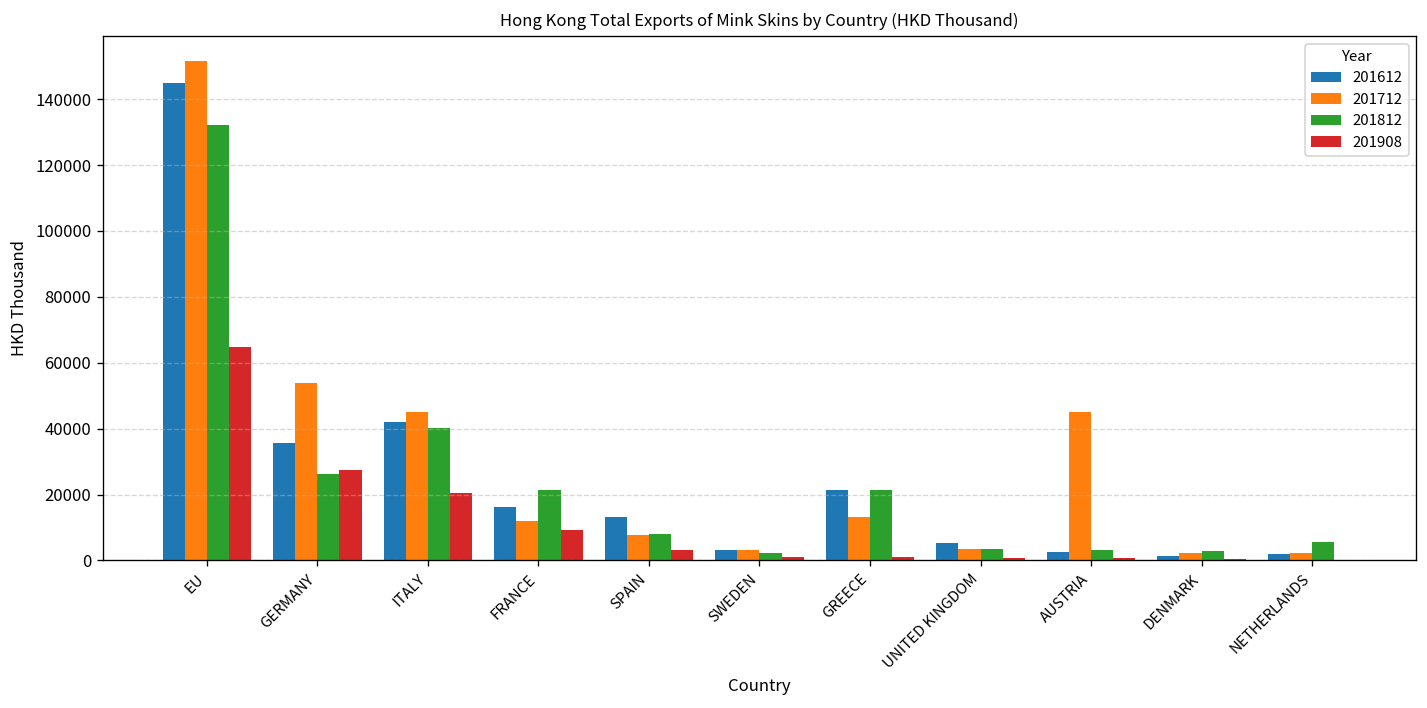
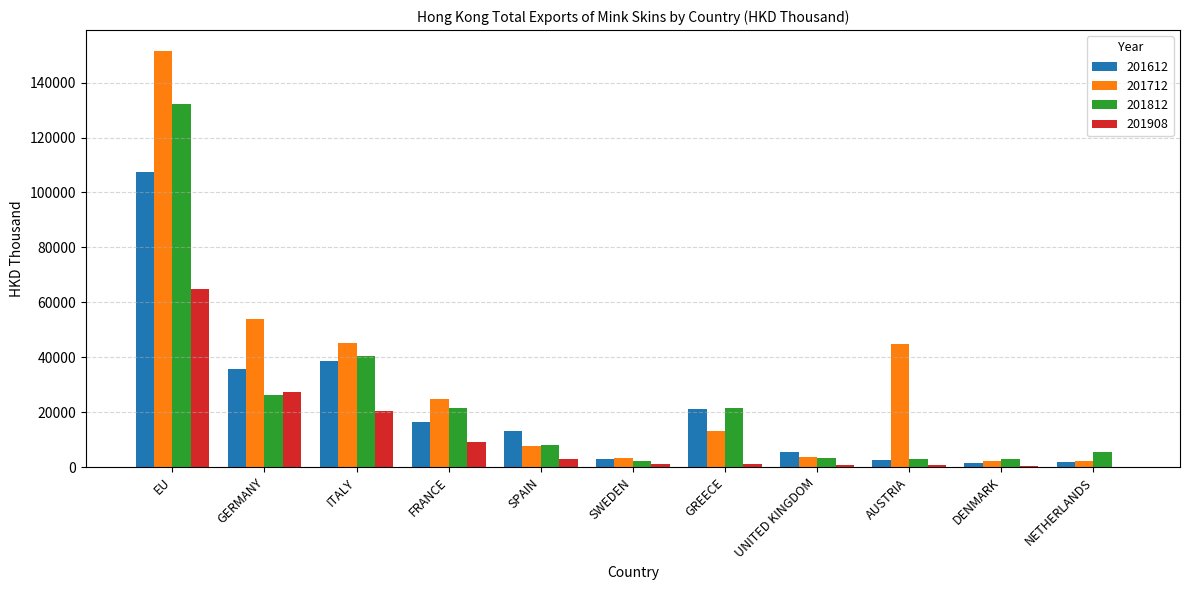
  {
    "201612": {
-     "EU": 145000,
+     "EU": 108000,
      "GERMANY": 36000,
-     "ITALY": 42000,
+     "ITALY": 38000,
      "FRANCE": 16000,
      "SPAIN": 13000,
      "SWEDEN": 3000,
      "GREECE": 21000,
      "UNITED KINGDOM": 5000,
      "AUSTRIA": 2000,
      "DENMARK": 1000,
      "NETHERLANDS": 2000
    },
    "201712": {
      "EU": 152000,
      "GERMANY": 54000,
      "ITALY": 45000,
-     "FRANCE": 12000,
+     "FRANCE": 25000,
      "SPAIN": 8000,
      "SWEDEN": 3000,
      "GREECE": 13000,
      "UNITED KINGDOM": 4000,
      "AUSTRIA": 45000,
      "DENMARK": 2000,
      "NETHERLANDS": 2000
    },
    "201812": {
      "EU": 132000,
      "GERMANY": 26000,
      "ITALY": 40000,
      "FRANCE": 21000,
      "SPAIN": 8000,
      "SWEDEN": 2000,
      "GREECE": 21000,
      "UNITED KINGDOM": 3000,
      "AUSTRIA": 3000,
      "DENMARK": 3000,
      "NETHERLANDS": 6000
    },
    "201908": {
      "EU": 65000,
      "GERMANY": 27000,
      "ITALY": 20000,
      "FRANCE": 9000,
      "SPAIN": 3000,
      "SWEDEN": 1000,
      "GREECE": 1000
    }
  }
